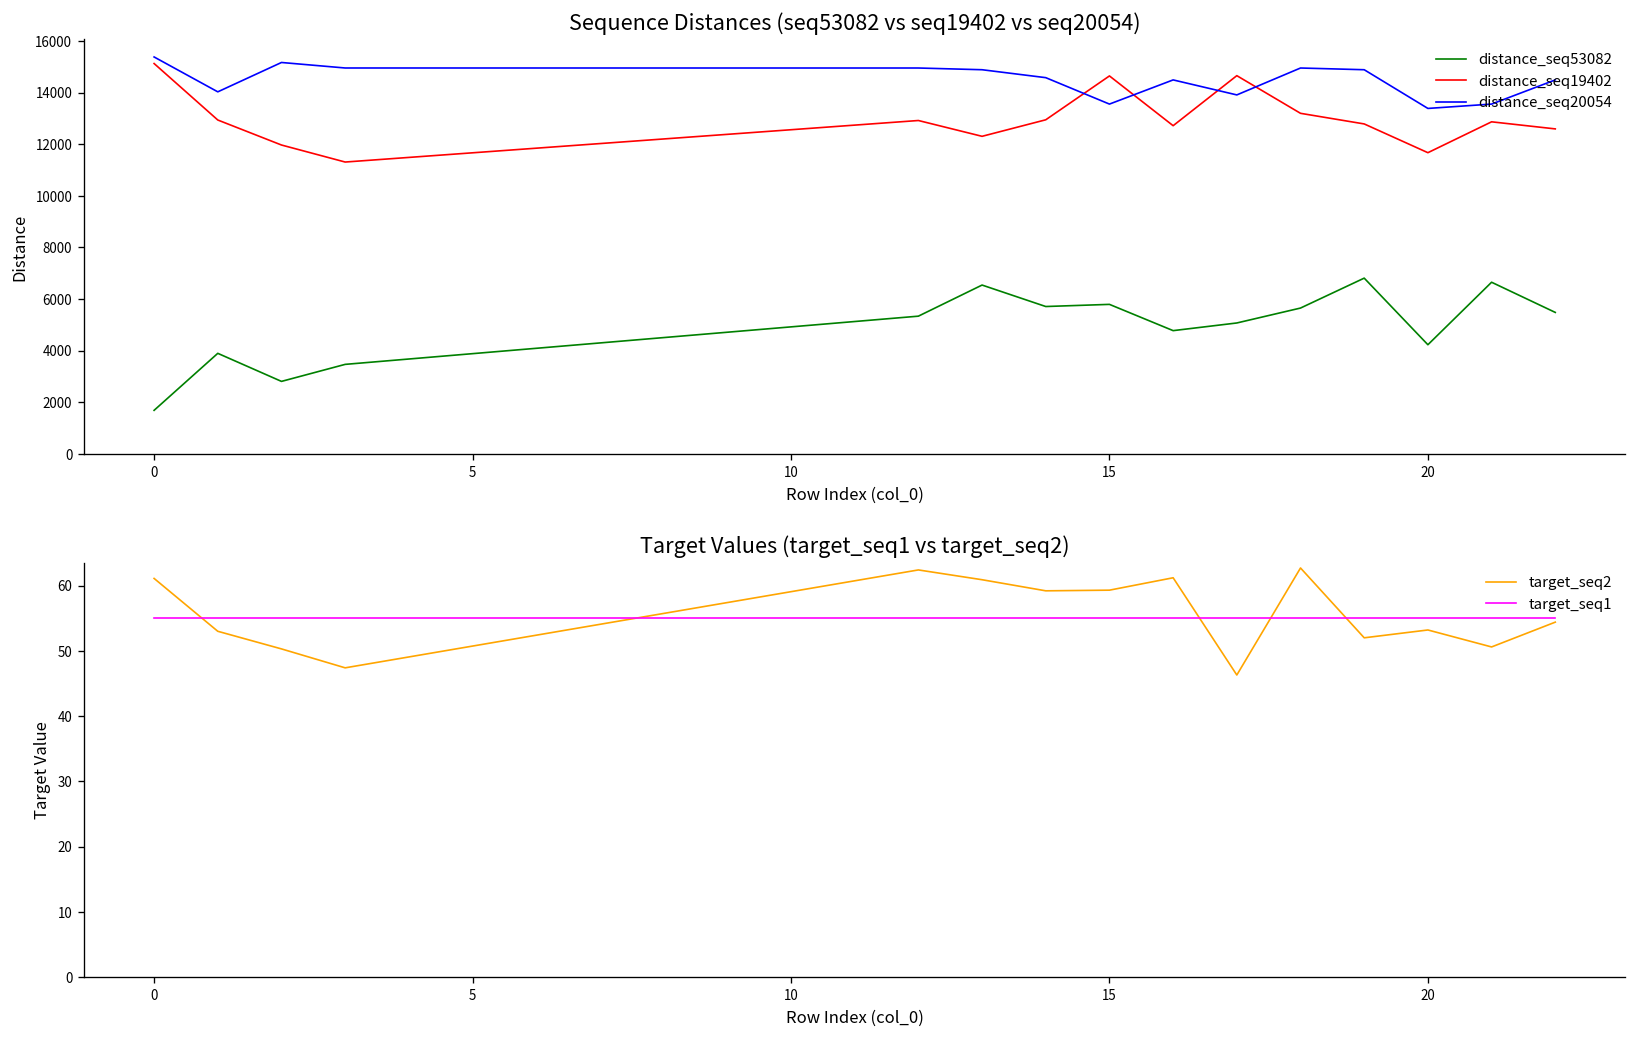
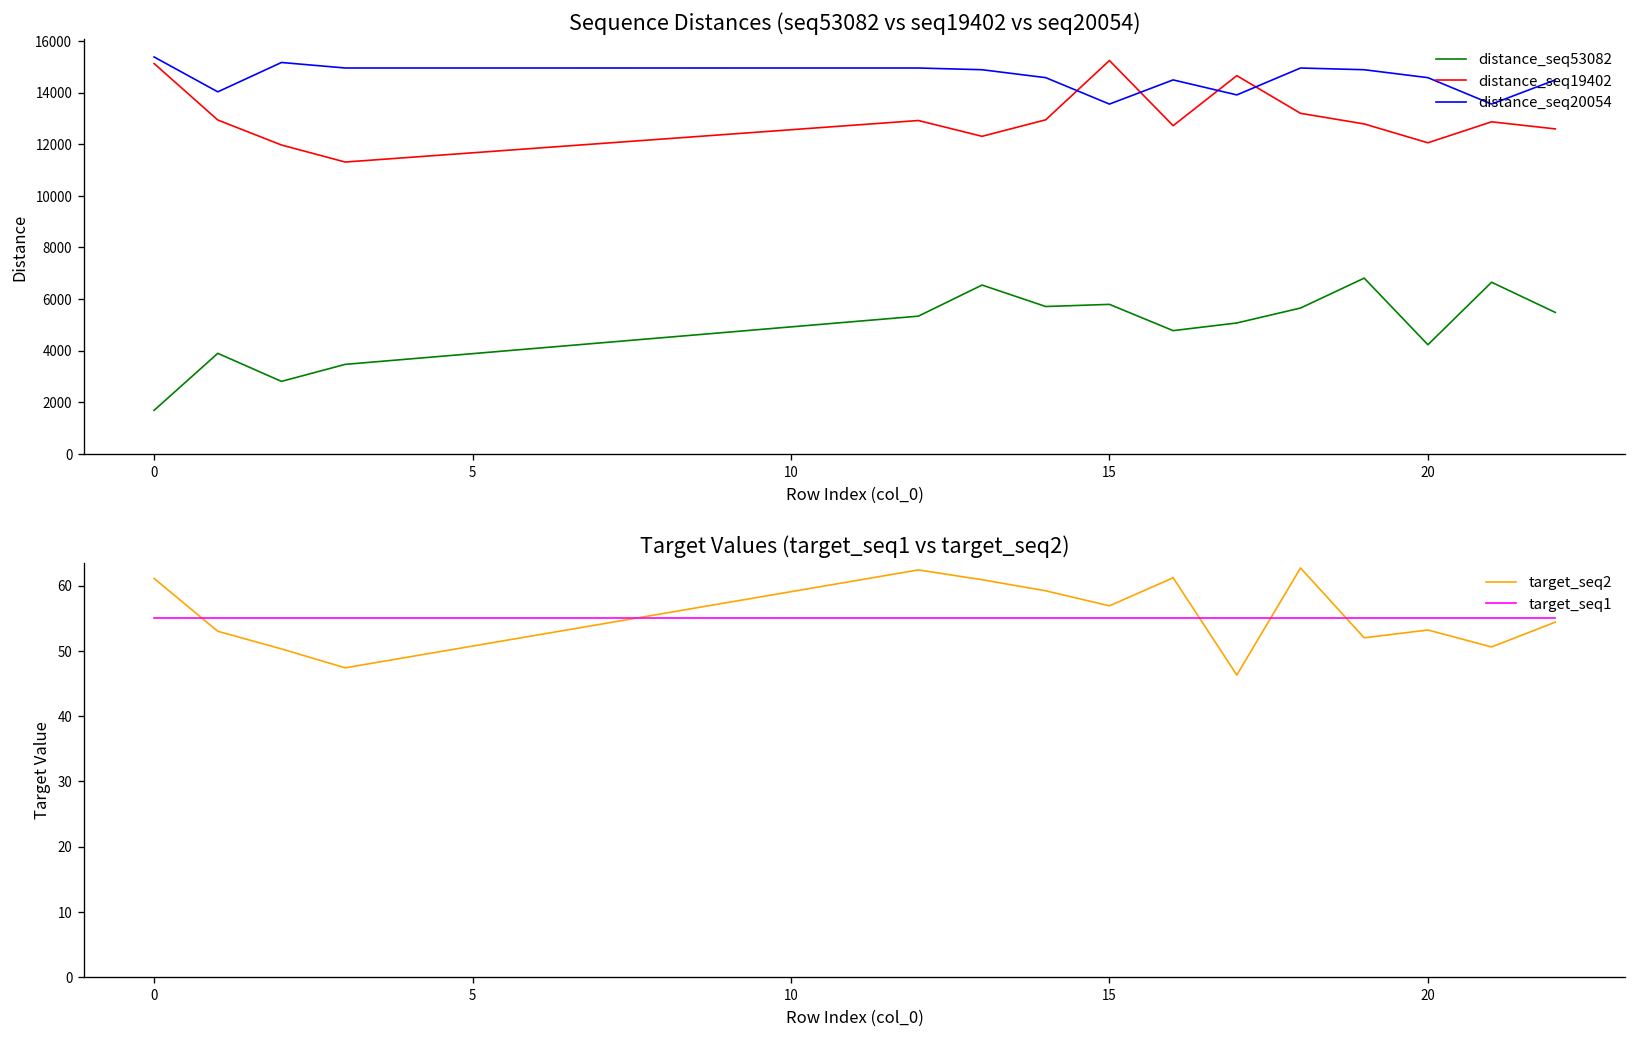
  {
    "Sequence Distances (seq53082 vs seq19402 vs seq20054)": {
      "distance_seq53082": {
        "0": 1700,
        "15": 5800,
        "20": 4200
      },
      "distance_seq19402": {
        "0": 15100,
-       "15": 14600,
-       "20": 11700
+       "15": 15200,
+       "20": 12100
      },
      "distance_seq20054": {
        "0": 15400,
        "15": 13600,
-       "20": 13400
+       "20": 14600
      }
    },
    "Target Values (target_seq1 vs target_seq2)": {
      "target_seq2": {
        "0": 61,
-       "15": 59,
+       "15": 57,
        "20": 53
      },
      "target_seq1": {
        "0": 55,
        "15": 55,
        "20": 55
      }
    }
  }
